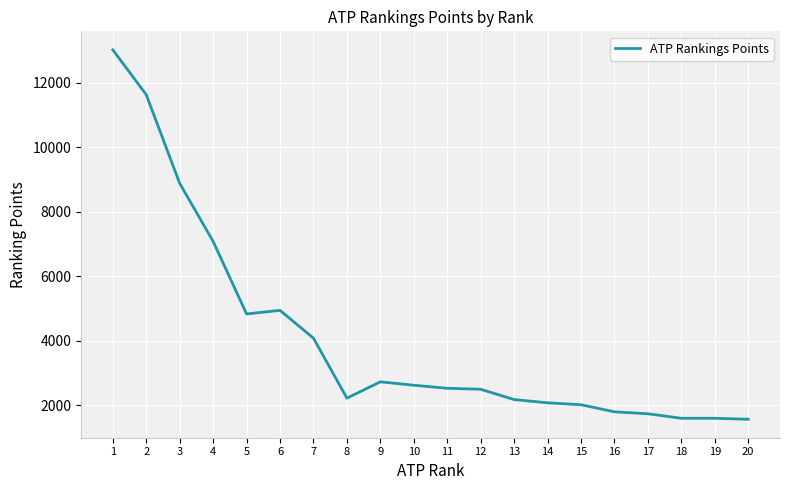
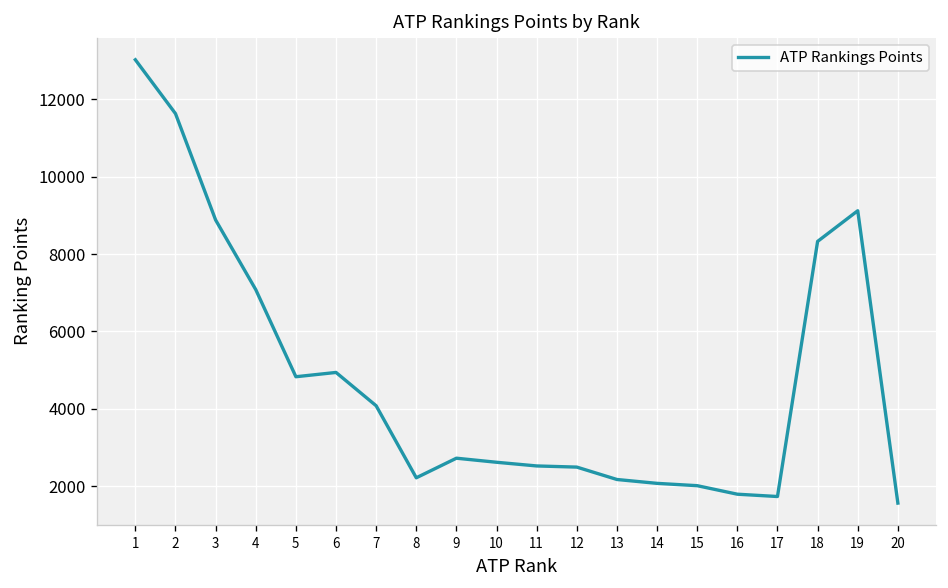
  {
    "1": 13000,
    "2": 11600,
    "3": 8900,
    "4": 7100,
    "5": 4800,
    "6": 4900,
    "7": 4100,
    "8": 2200,
    "9": 2700,
    "10": 2600,
    "11": 2500,
    "12": 2500,
    "13": 2200,
    "14": 2100,
    "15": 2000,
    "16": 1800,
    "17": 1700,
-   "18": 1600,
-   "19": 1600,
+   "18": 8300,
+   "19": 9100,
    "20": 1600
  }
